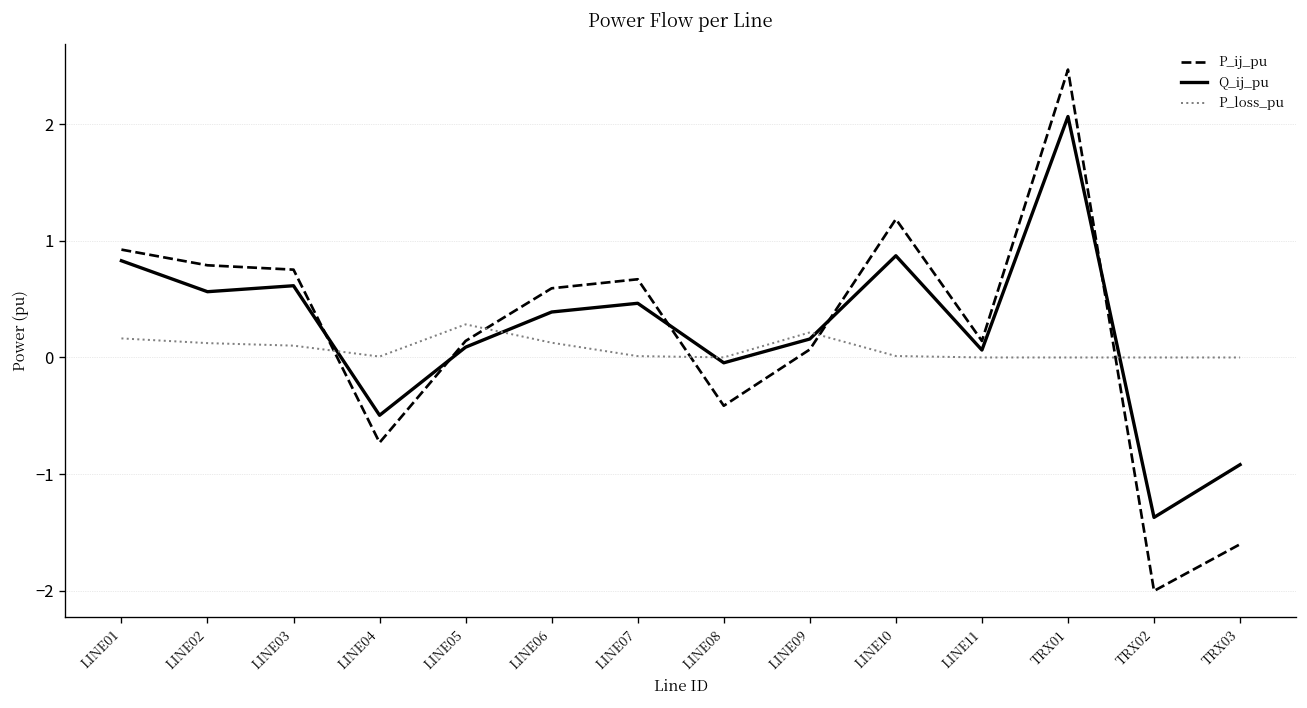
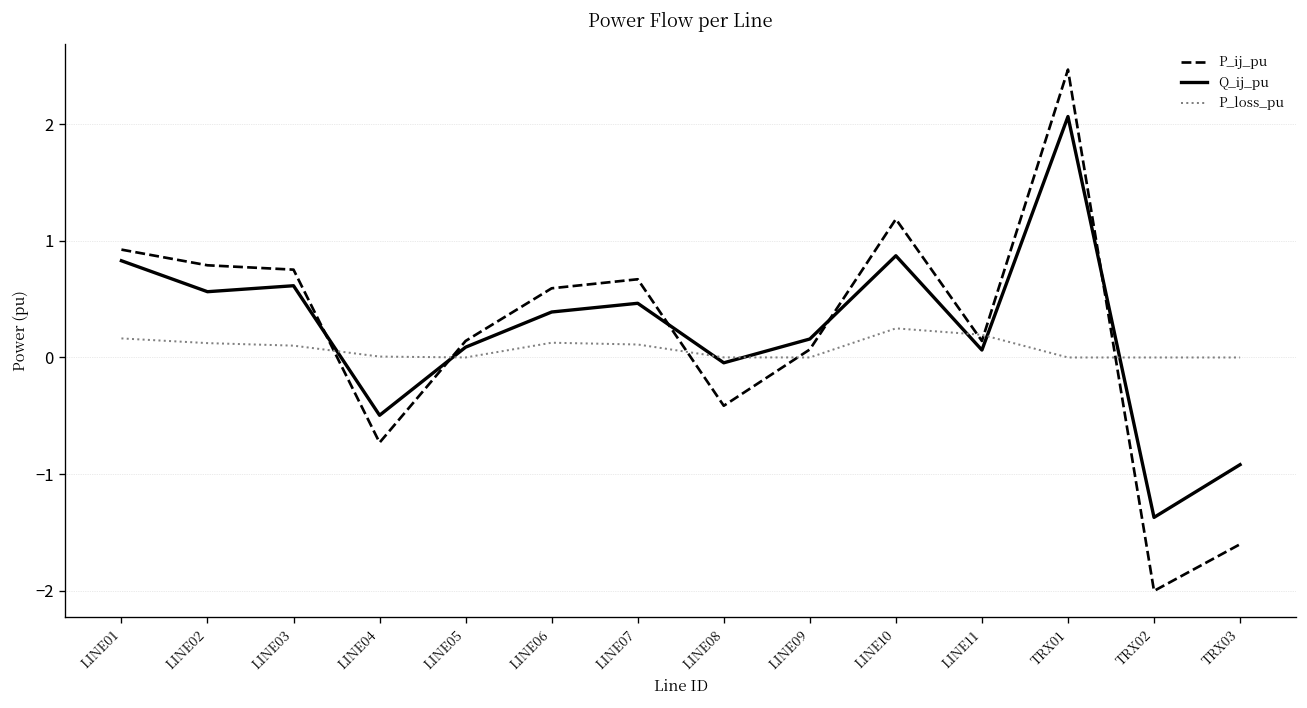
  {
    "P_loss_pu": {
      "LINE01": 0.2,
      "LINE02": 0.1,
      "LINE03": 0.1,
      "LINE04": 0.0,
-     "LINE05": 0.3,
+     "LINE05": 0.0,
      "LINE06": 0.1,
-     "LINE07": 0.0,
+     "LINE07": 0.1,
      "LINE08": 0.0,
-     "LINE09": 0.2,
-     "LINE10": 0.0,
-     "LINE11": 0.0,
+     "LINE09": 0.0,
+     "LINE10": 0.2,
+     "LINE11": 0.2,
      "TRX01": 0.0,
      "TRX02": 0.0,
      "TRX03": 0.0
    }
  }
